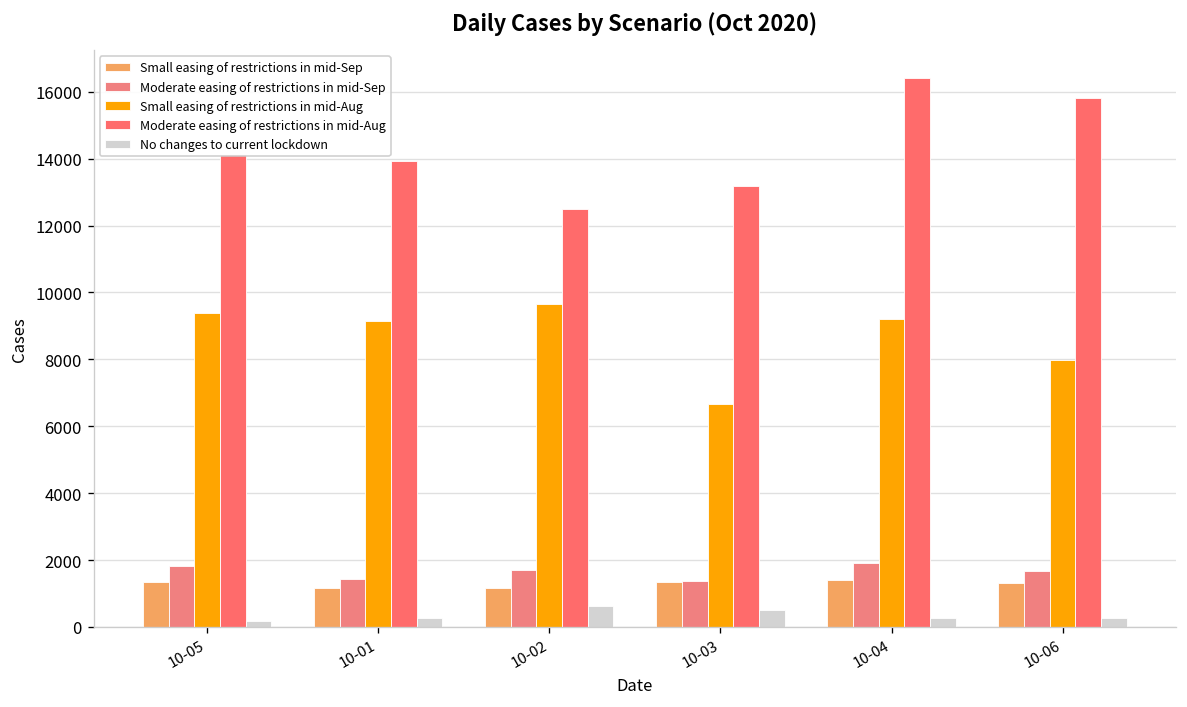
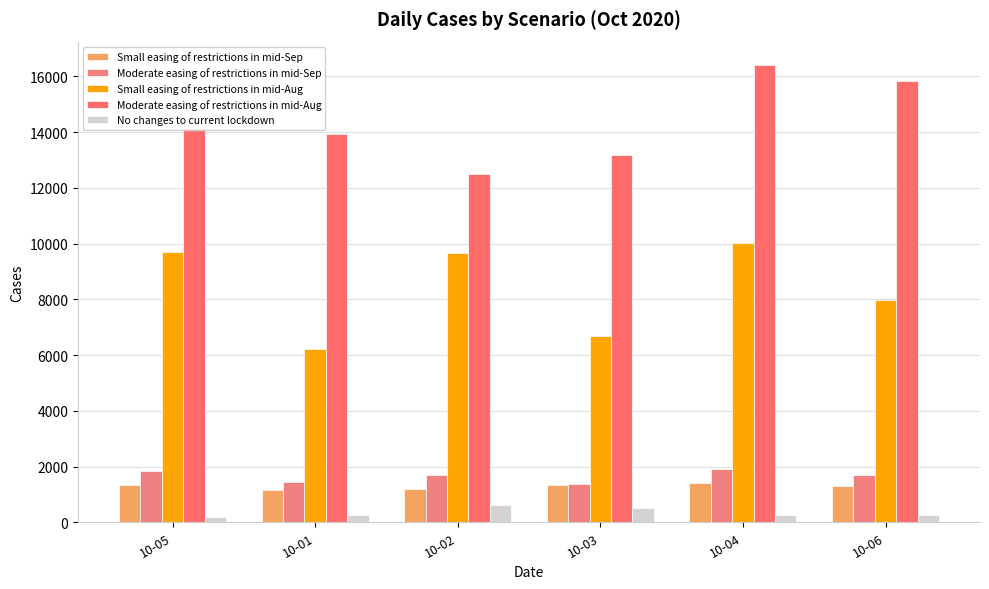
  {
    "Small easing of restrictions in mid-Aug": {
-     "10-05": 9400,
-     "10-01": 9200,
+     "10-05": 9700,
+     "10-01": 6200,
      "10-02": 9600,
      "10-03": 6700,
-     "10-04": 9200,
+     "10-04": 10000,
      "10-06": 8000
    },
    "No changes to current lockdown": {
      "10-05": 200,
      "10-01": 300,
      "10-02": 600,
      "10-03": 500,
      "10-04": 300,
      "10-06": 300
    }
  }
